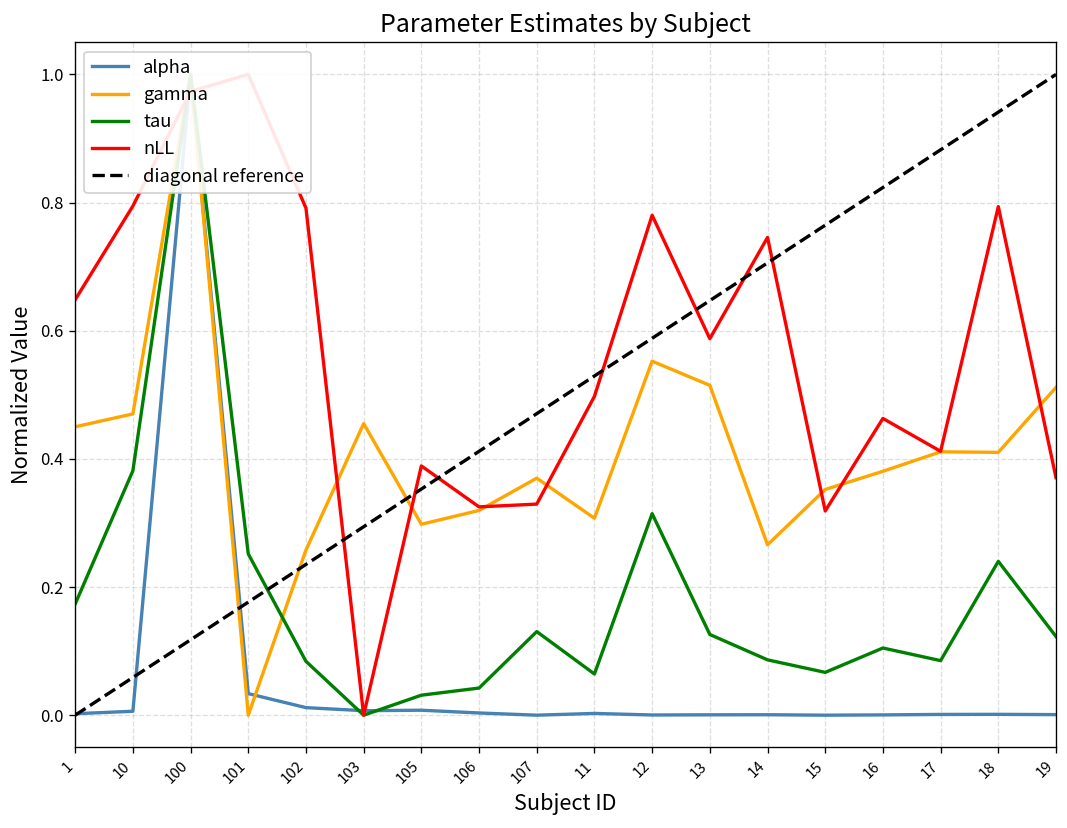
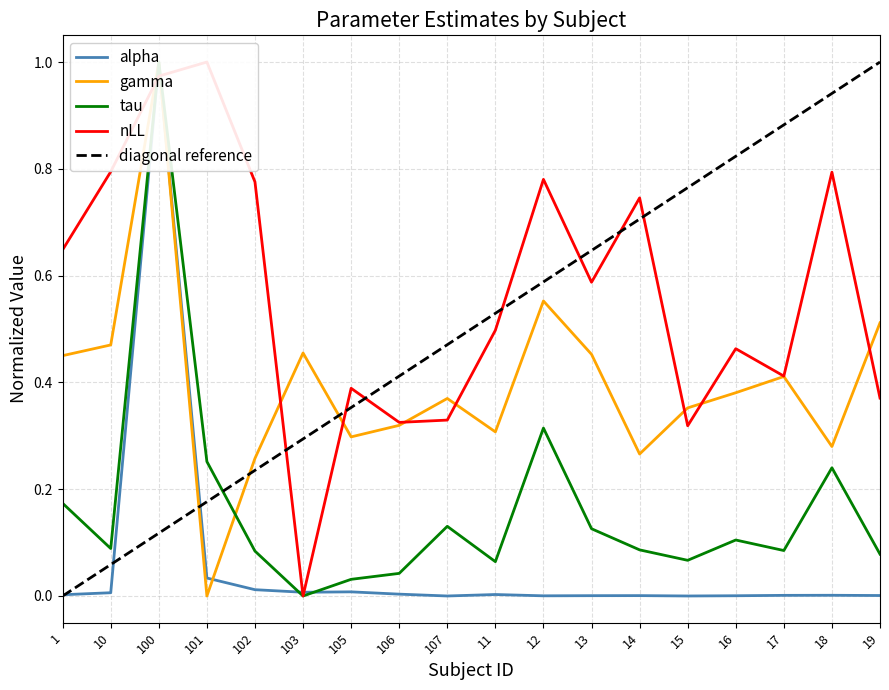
  {
    "alpha": {
      "10": 0.01,
      "101": 0.03,
      "102": 0.01,
      "103": 0.01,
      "105": 0.01,
      "106": 0.00,
      "107": 0.00,
      "11": 0.00,
      "12": 0.00,
      "13": 0.00,
      "14": 0.00,
      "15": 0.00,
      "16": 0.00,
      "17": 0.00,
      "18": 0.00,
      "19": 0.00
    },
    "gamma": {
      "1": 0.45,
      "10": 0.47,
      "101": 0.00,
      "102": 0.26,
      "103": 0.46,
      "105": 0.30,
      "106": 0.32,
      "107": 0.37,
      "11": 0.31,
      "12": 0.55,
-     "13": 0.51,
+     "13": 0.45,
      "14": 0.27,
      "15": 0.35,
      "16": 0.38,
-     "18": 0.41,
+     "18": 0.28,
      "19": 0.51
    },
    "tau": {
      "1": 0.17,
-     "10": 0.38,
+     "10": 0.09,
      "101": 0.25,
      "102": 0.08,
      "105": 0.03,
      "106": 0.04,
      "107": 0.13,
      "11": 0.06,
      "12": 0.31,
      "13": 0.13,
      "14": 0.09,
      "15": 0.07,
      "16": 0.10,
      "17": 0.09,
      "18": 0.24,
-     "19": 0.12
+     "19": 0.08
    },
    "nLL": {
      "1": 0.65,
      "10": 0.79,
-     "102": 0.79,
+     "102": 0.78,
      "105": 0.39,
      "106": 0.33,
      "107": 0.33,
      "11": 0.50,
      "12": 0.78,
      "13": 0.59,
      "14": 0.75,
      "15": 0.32,
      "16": 0.46,
      "18": 0.79,
      "19": 0.37
    },
    "diagonal reference": {
      "19": 1.00
    }
  }
